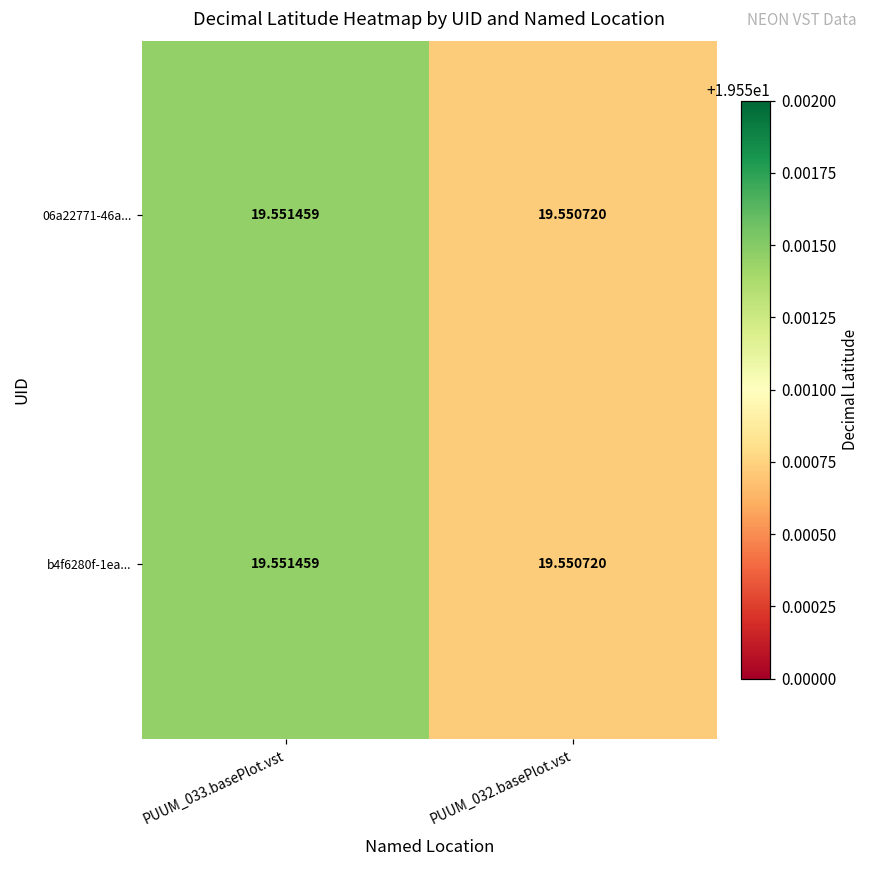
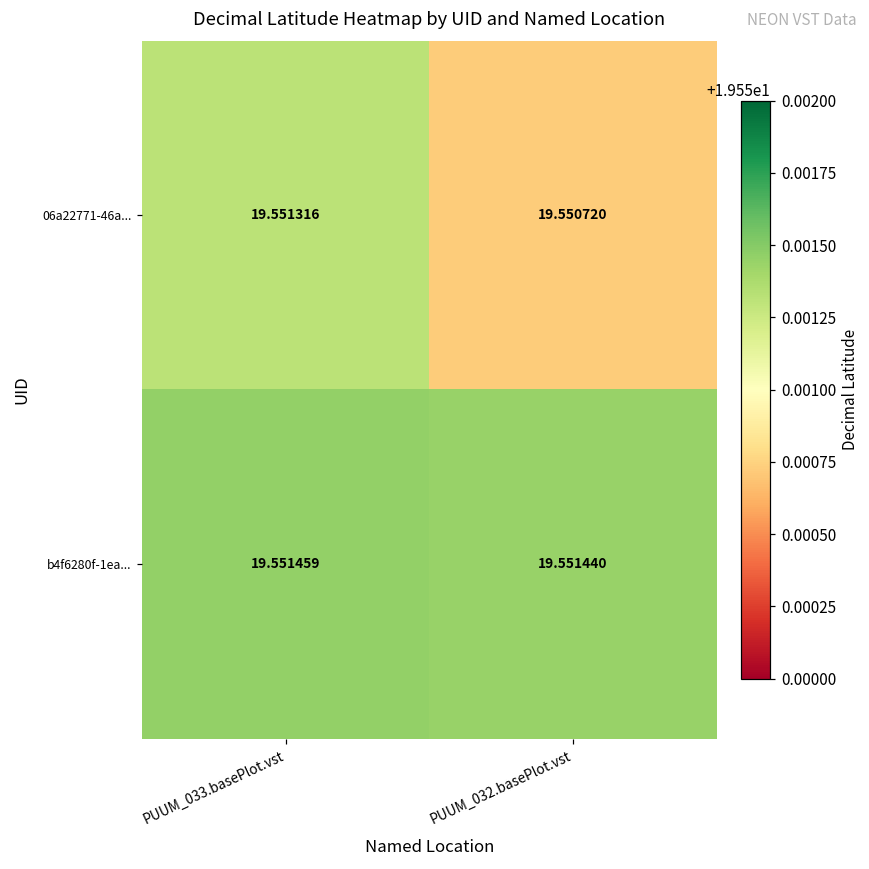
  {
    "06a22771-46a...": {
-     "PUUM_033.basePlot.vst": 19.551459,
+     "PUUM_033.basePlot.vst": 19.551316,
      "PUUM_032.basePlot.vst": 19.550720
    },
    "b4f6280f-1ea...": {
      "PUUM_033.basePlot.vst": 19.551459,
-     "PUUM_032.basePlot.vst": 19.550720
+     "PUUM_032.basePlot.vst": 19.551440
    }
  }
